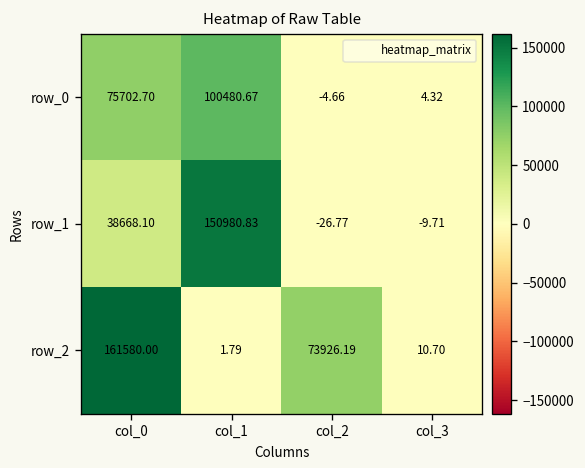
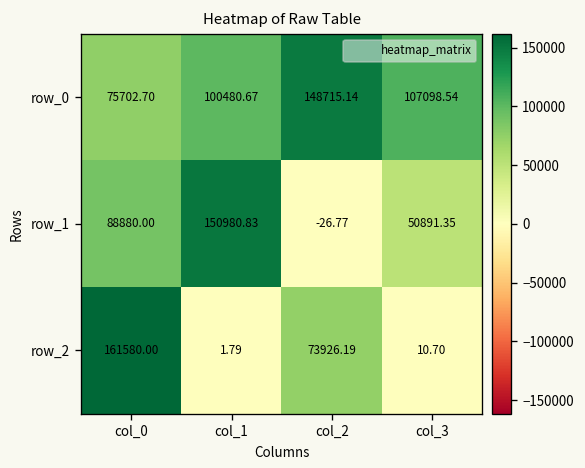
  {
    "row_0": {
      "col_0": 75702.70,
      "col_1": 100480.67,
-     "col_2": -4.66,
-     "col_3": 4.32
+     "col_2": 148715.14,
+     "col_3": 107098.54
    },
    "row_1": {
-     "col_0": 38668.10,
+     "col_0": 88880.00,
      "col_1": 150980.83,
      "col_2": -26.77,
-     "col_3": -9.71
+     "col_3": 50891.35
    },
    "row_2": {
      "col_0": 161580.00,
      "col_1": 1.79,
      "col_2": 73926.19,
      "col_3": 10.70
    }
  }
